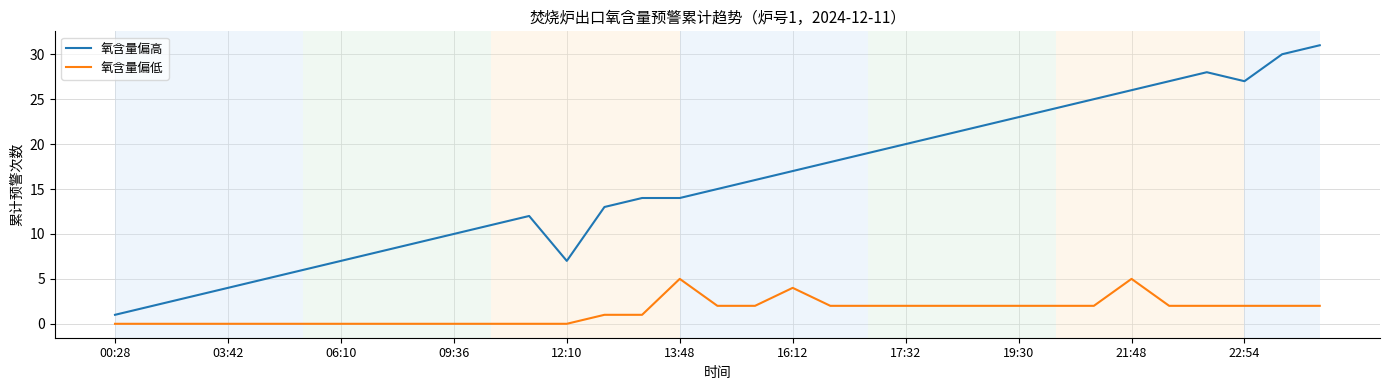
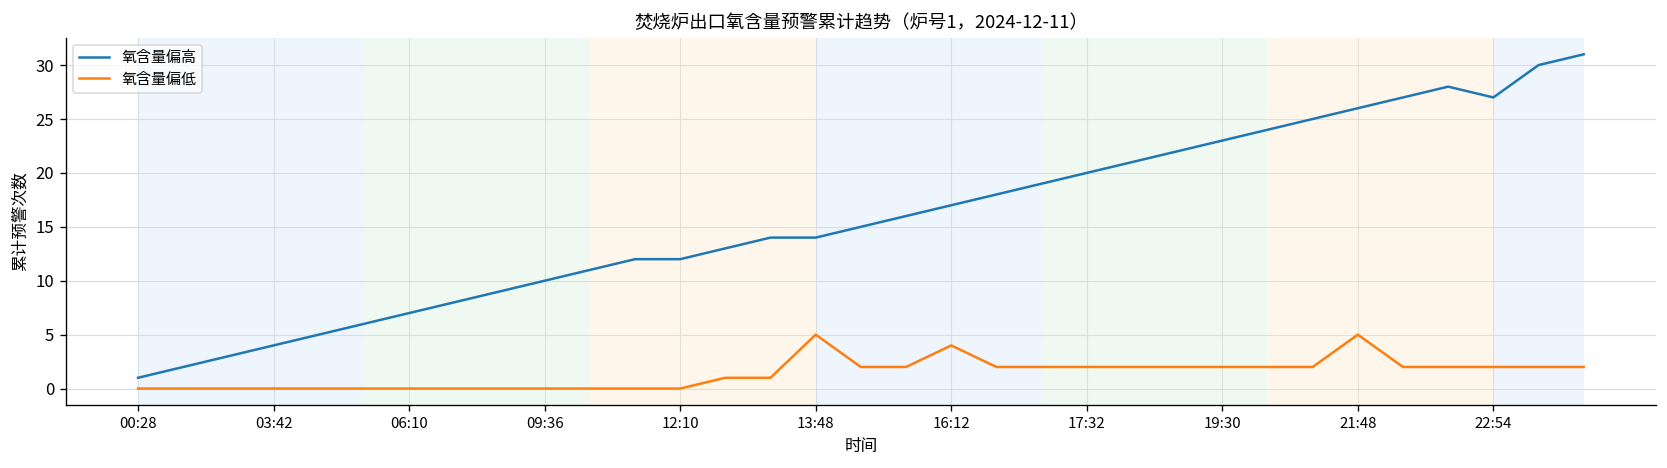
  {
    "氧含量偏高": {
      "00:28": 1,
      "03:42": 4,
      "06:10": 7,
      "09:36": 10,
-     "12:10": 7,
+     "12:10": 12,
      "13:48": 14,
      "16:12": 17,
      "17:32": 20,
      "19:30": 23,
      "21:48": 26,
      "22:54": 27
    },
    "氧含量偏低": {
      "00:28": 0,
      "03:42": 0,
      "06:10": 0,
      "09:36": 0,
      "12:10": 0,
      "13:48": 5,
      "16:12": 4,
      "17:32": 2,
      "19:30": 2,
      "21:48": 5,
      "22:54": 2
    }
  }
